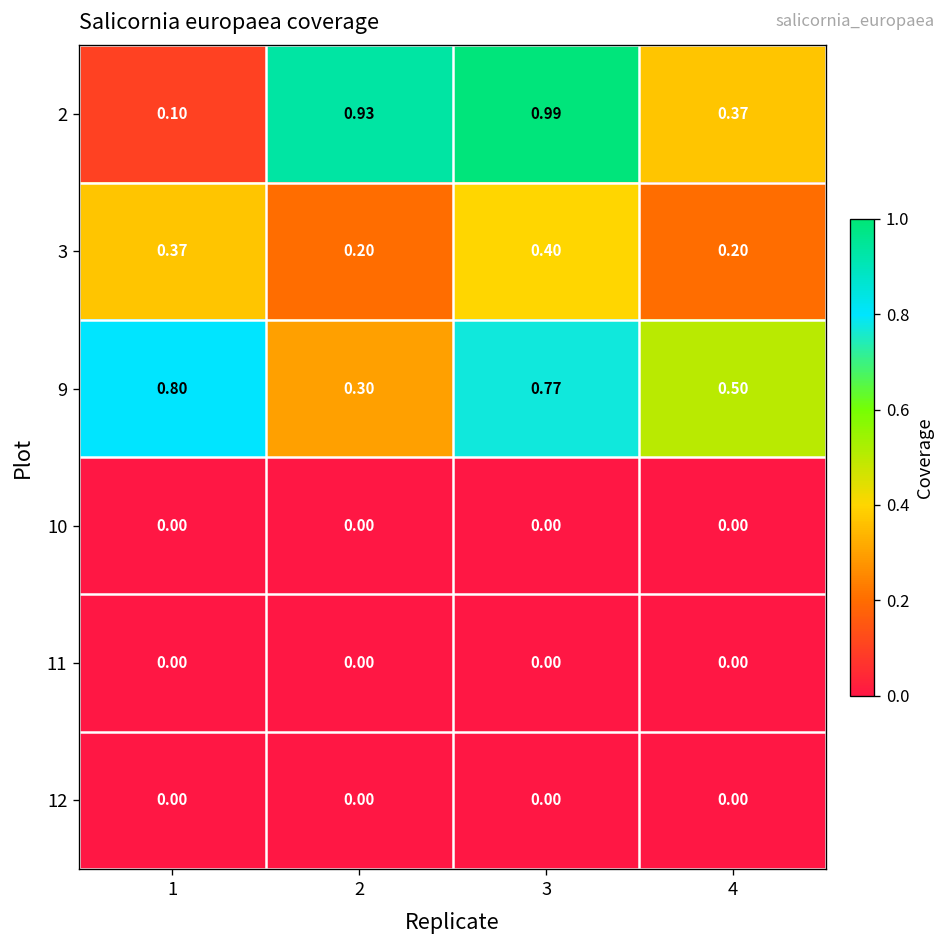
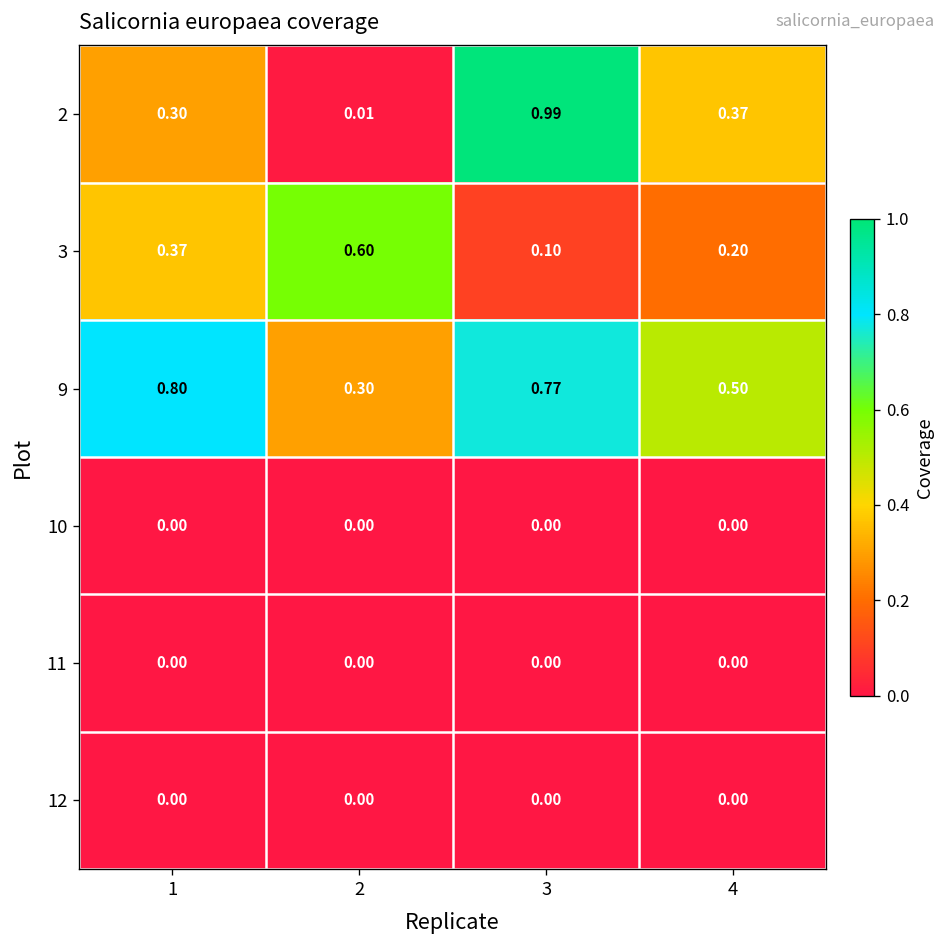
  {
    "2": {
-     "1": 0.10,
-     "2": 0.93,
+     "1": 0.30,
+     "2": 0.01,
      "3": 0.99,
      "4": 0.37
    },
    "3": {
      "1": 0.37,
-     "2": 0.20,
-     "3": 0.40,
+     "2": 0.60,
+     "3": 0.10,
      "4": 0.20
    },
    "9": {
      "1": 0.80,
      "2": 0.30,
      "3": 0.77,
      "4": 0.50
    },
    "10": {
      "1": 0.00,
      "2": 0.00,
      "3": 0.00,
      "4": 0.00
    },
    "11": {
      "1": 0.00,
      "2": 0.00,
      "3": 0.00,
      "4": 0.00
    },
    "12": {
      "1": 0.00,
      "2": 0.00,
      "3": 0.00,
      "4": 0.00
    }
  }
